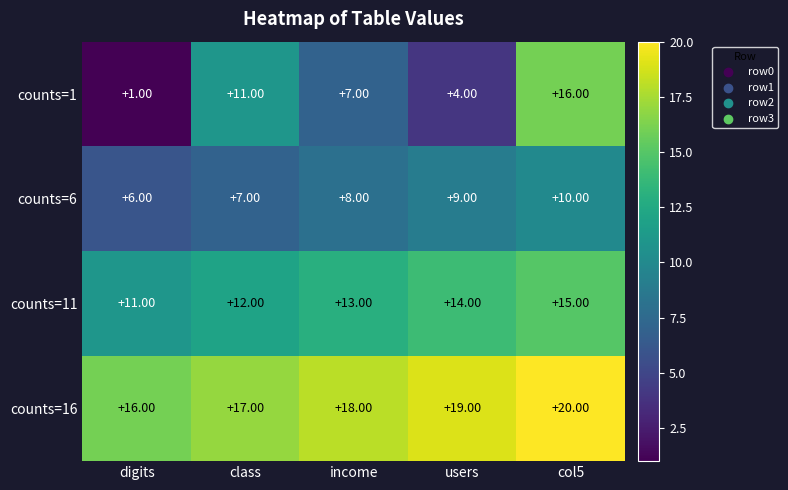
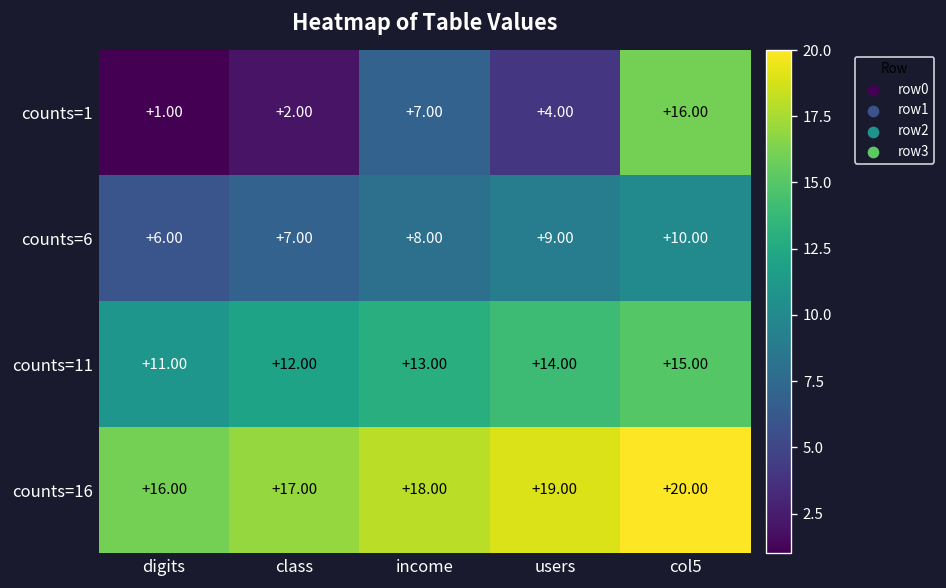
  {
    "counts=1": {
      "digits": "+1.00",
-     "class": "+11.00",
+     "class": "+2.00",
      "income": "+7.00",
      "users": "+4.00",
      "col5": "+16.00"
    },
    "counts=6": {
      "digits": "+6.00",
      "class": "+7.00",
      "income": "+8.00",
      "users": "+9.00",
      "col5": "+10.00"
    },
    "counts=11": {
      "digits": "+11.00",
      "class": "+12.00",
      "income": "+13.00",
      "users": "+14.00",
      "col5": "+15.00"
    },
    "counts=16": {
      "digits": "+16.00",
      "class": "+17.00",
      "income": "+18.00",
      "users": "+19.00",
      "col5": "+20.00"
    }
  }
